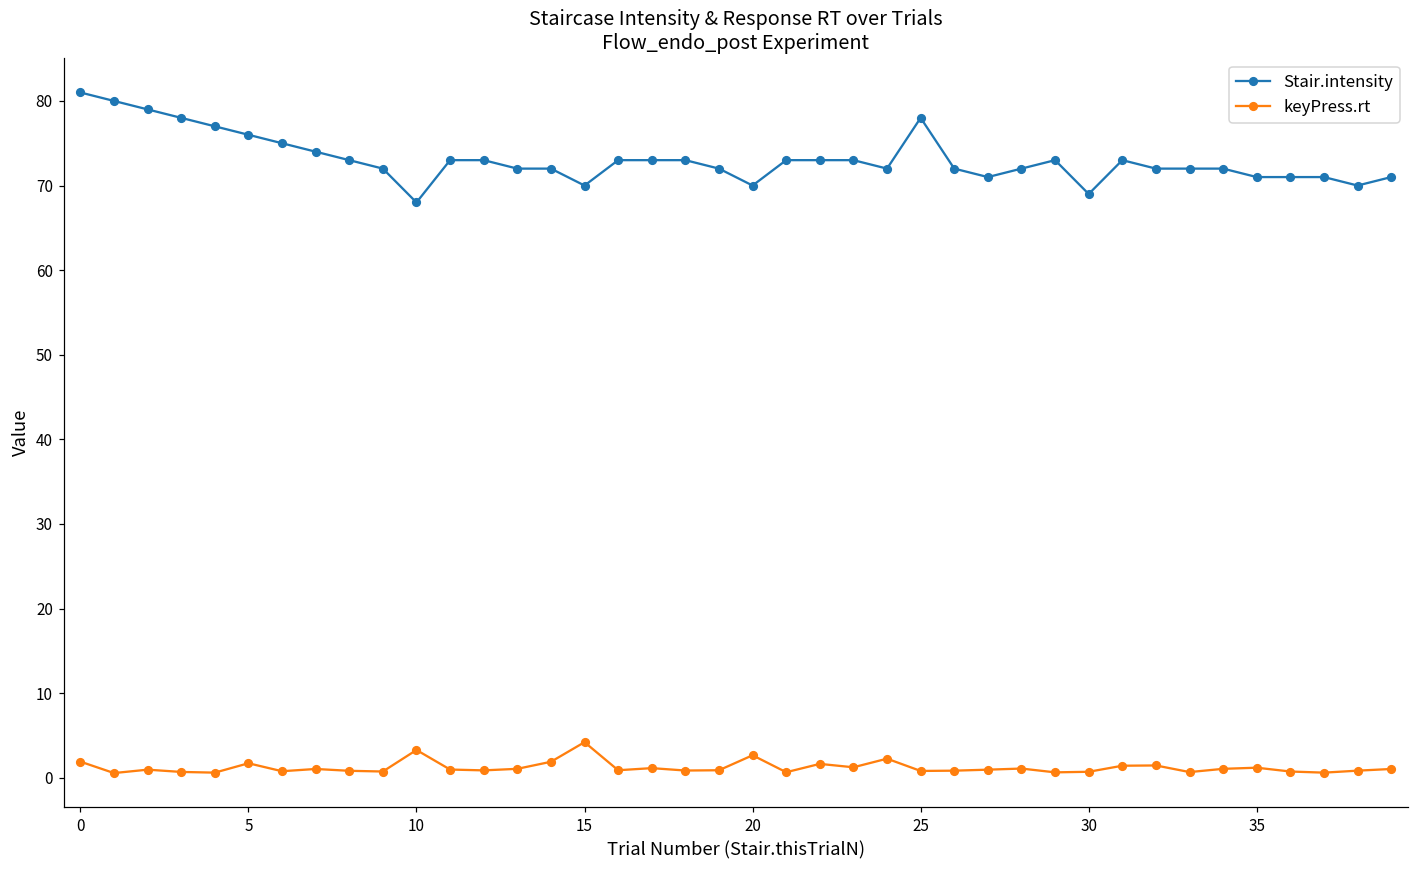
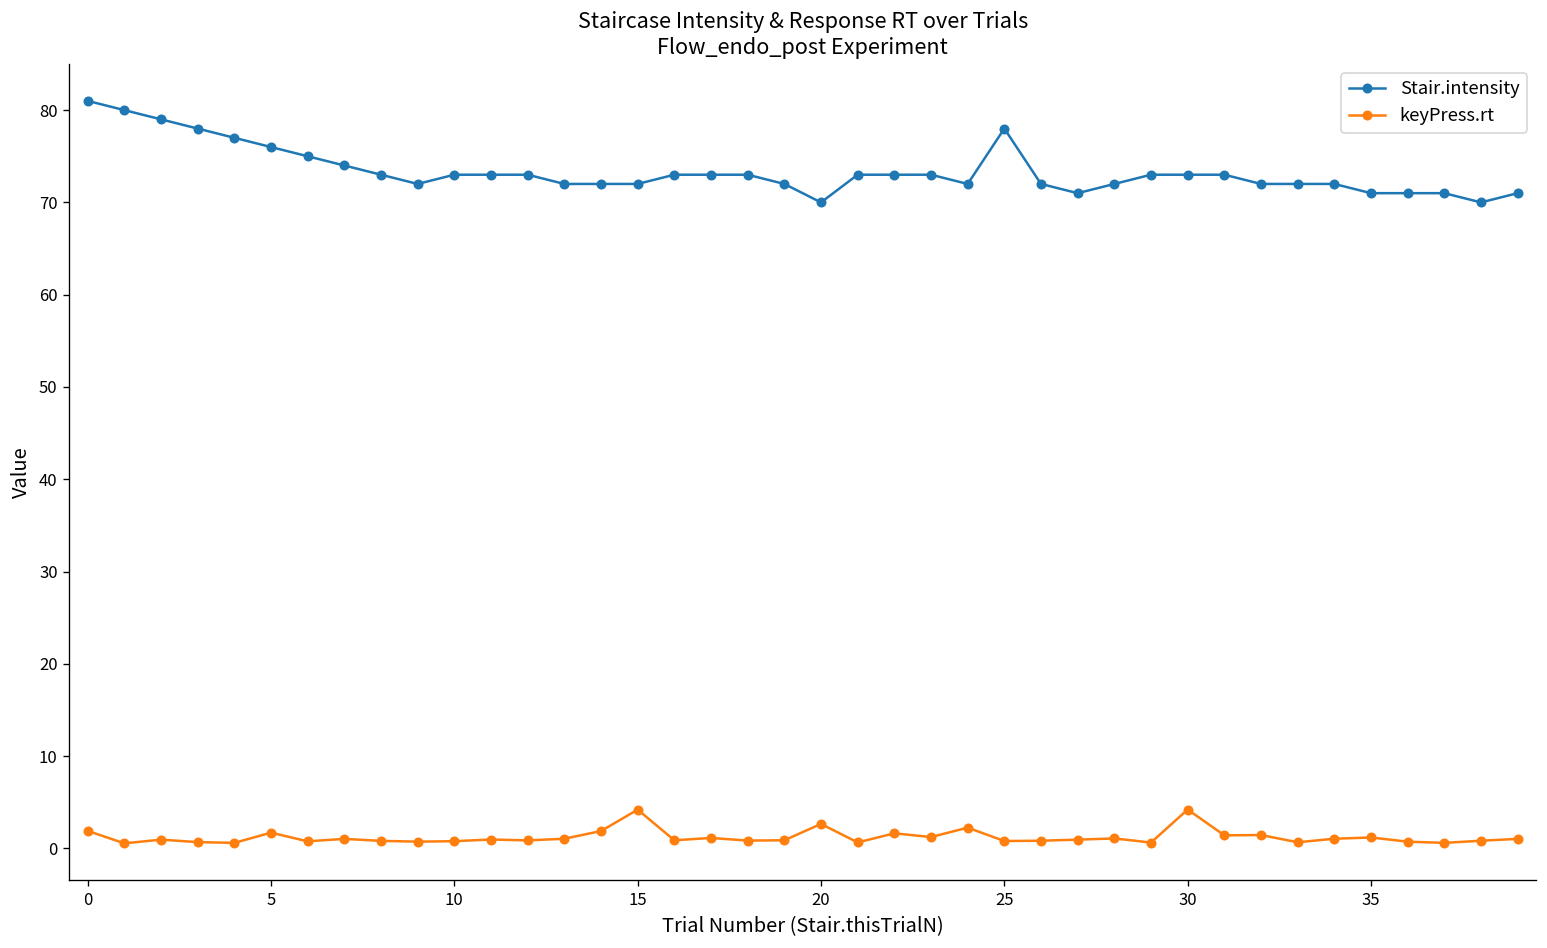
  {
    "Stair.intensity": {
      "0": 81,
      "5": 76,
-     "10": 68,
-     "15": 70,
+     "10": 73,
+     "15": 72,
      "20": 70,
      "25": 78,
-     "30": 69,
+     "30": 73,
      "35": 71
    },
    "keyPress.rt": {
      "0": 2,
      "5": 2,
-     "10": 3,
+     "10": 1,
      "15": 4,
      "20": 3,
      "25": 1,
-     "30": 1,
+     "30": 4,
      "35": 1
    }
  }
